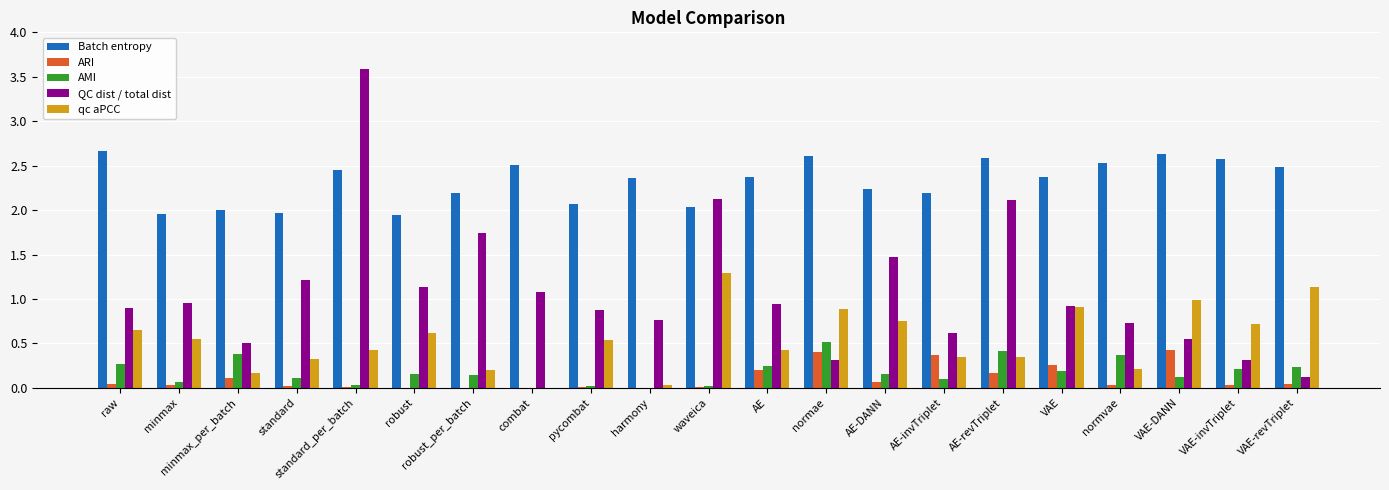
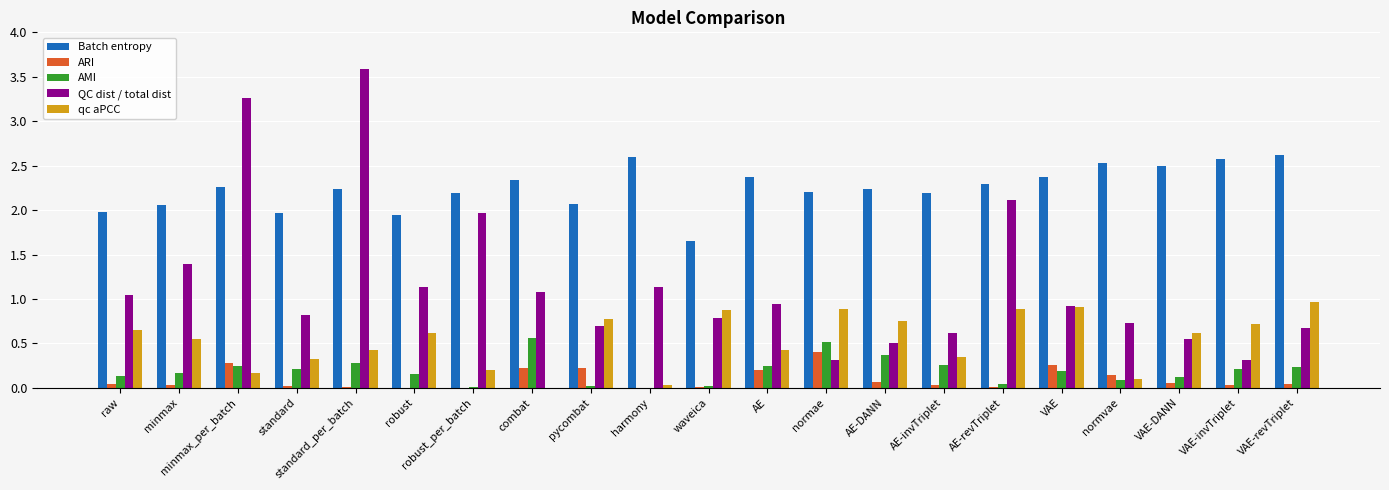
  {
    "Batch entropy": {
-     "raw": 2.7,
-     "minmax": 2.0,
-     "minmax_per_batch": 2.0,
+     "raw": 2.0,
+     "minmax": 2.1,
+     "minmax_per_batch": 2.3,
      "standard": 2.0,
-     "standard_per_batch": 2.5,
+     "standard_per_batch": 2.2,
      "robust": 1.9,
      "robust_per_batch": 2.2,
-     "combat": 2.5,
+     "combat": 2.3,
      "pycombat": 2.1,
-     "harmony": 2.4,
-     "waveica": 2.0,
+     "harmony": 2.6,
+     "waveica": 1.7,
      "AE": 2.4,
-     "normae": 2.6,
+     "normae": 2.2,
      "AE-DANN": 2.2,
      "AE-invTriplet": 2.2,
-     "AE-revTriplet": 2.6,
+     "AE-revTriplet": 2.3,
      "VAE": 2.4,
      "normvae": 2.5,
-     "VAE-DANN": 2.6,
+     "VAE-DANN": 2.5,
      "VAE-invTriplet": 2.6,
-     "VAE-revTriplet": 2.5
+     "VAE-revTriplet": 2.6
    },
    "ARI": {
      "raw": 0.0,
      "minmax": 0.0,
-     "minmax_per_batch": 0.1,
-     "combat": 0.0,
-     "pycombat": 0.0,
+     "minmax_per_batch": 0.3,
+     "combat": 0.2,
+     "pycombat": 0.2,
      "harmony": 0.0,
      "AE": 0.2,
      "normae": 0.4,
      "AE-DANN": 0.1,
-     "AE-invTriplet": 0.4,
-     "AE-revTriplet": 0.2,
+     "AE-invTriplet": 0.0,
+     "AE-revTriplet": 0.0,
      "VAE": 0.3,
-     "normvae": 0.0,
-     "VAE-DANN": 0.4,
+     "normvae": 0.1,
+     "VAE-DANN": 0.0,
      "VAE-invTriplet": 0.0,
      "VAE-revTriplet": 0.0
    },
    "AMI": {
-     "raw": 0.3,
-     "minmax": 0.1,
-     "minmax_per_batch": 0.4,
-     "standard": 0.1,
-     "standard_per_batch": 0.0,
+     "raw": 0.1,
+     "minmax": 0.2,
+     "minmax_per_batch": 0.2,
+     "standard": 0.2,
+     "standard_per_batch": 0.3,
      "robust": 0.2,
-     "robust_per_batch": 0.1,
-     "combat": 0.0,
+     "robust_per_batch": 0.0,
+     "combat": 0.6,
      "harmony": 0.0,
      "AE": 0.2,
      "normae": 0.5,
-     "AE-DANN": 0.2,
-     "AE-invTriplet": 0.1,
-     "AE-revTriplet": 0.4,
+     "AE-DANN": 0.4,
+     "AE-invTriplet": 0.3,
+     "AE-revTriplet": 0.0,
      "VAE": 0.2,
-     "normvae": 0.4,
+     "normvae": 0.1,
      "VAE-DANN": 0.1,
      "VAE-invTriplet": 0.2,
      "VAE-revTriplet": 0.2
    },
    "QC dist / total dist": {
-     "raw": 0.9,
-     "minmax": 1.0,
-     "minmax_per_batch": 0.5,
-     "standard": 1.2,
+     "raw": 1.0,
+     "minmax": 1.4,
+     "minmax_per_batch": 3.3,
+     "standard": 0.8,
      "standard_per_batch": 3.6,
      "robust": 1.1,
-     "robust_per_batch": 1.7,
+     "robust_per_batch": 2.0,
      "combat": 1.1,
-     "pycombat": 0.9,
-     "harmony": 0.8,
-     "waveica": 2.1,
+     "pycombat": 0.7,
+     "harmony": 1.1,
+     "waveica": 0.8,
      "AE": 0.9,
      "normae": 0.3,
-     "AE-DANN": 1.5,
+     "AE-DANN": 0.5,
      "AE-invTriplet": 0.6,
      "AE-revTriplet": 2.1,
      "VAE": 0.9,
      "normvae": 0.7,
      "VAE-DANN": 0.6,
      "VAE-invTriplet": 0.3,
-     "VAE-revTriplet": 0.1
+     "VAE-revTriplet": 0.7
    },
    "qc aPCC": {
      "raw": 0.7,
      "minmax": 0.6,
      "minmax_per_batch": 0.2,
      "standard": 0.3,
      "standard_per_batch": 0.4,
      "robust": 0.6,
      "robust_per_batch": 0.2,
-     "pycombat": 0.5,
+     "pycombat": 0.8,
      "harmony": 0.0,
-     "waveica": 1.3,
+     "waveica": 0.9,
      "AE": 0.4,
      "normae": 0.9,
      "AE-DANN": 0.8,
      "AE-invTriplet": 0.4,
-     "AE-revTriplet": 0.4,
+     "AE-revTriplet": 0.9,
      "VAE": 0.9,
-     "normvae": 0.2,
-     "VAE-DANN": 1.0,
+     "normvae": 0.1,
+     "VAE-DANN": 0.6,
      "VAE-invTriplet": 0.7,
-     "VAE-revTriplet": 1.1
+     "VAE-revTriplet": 1.0
    }
  }
